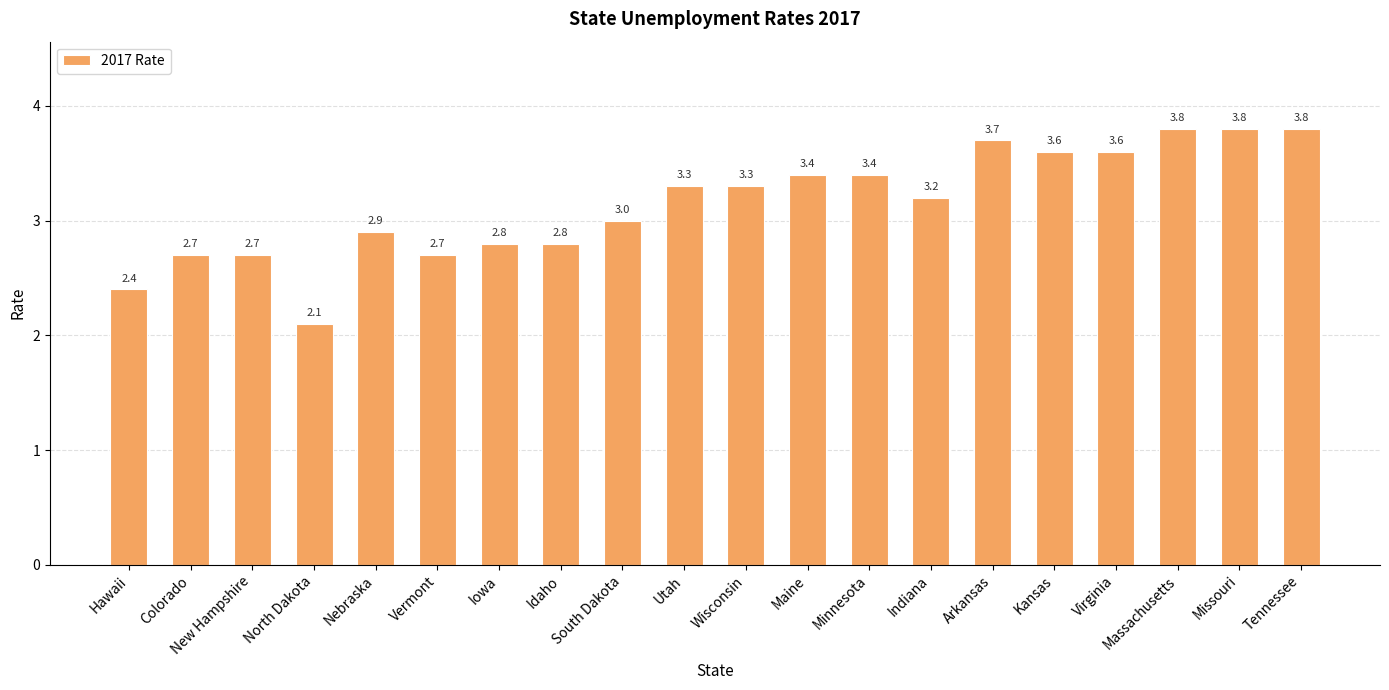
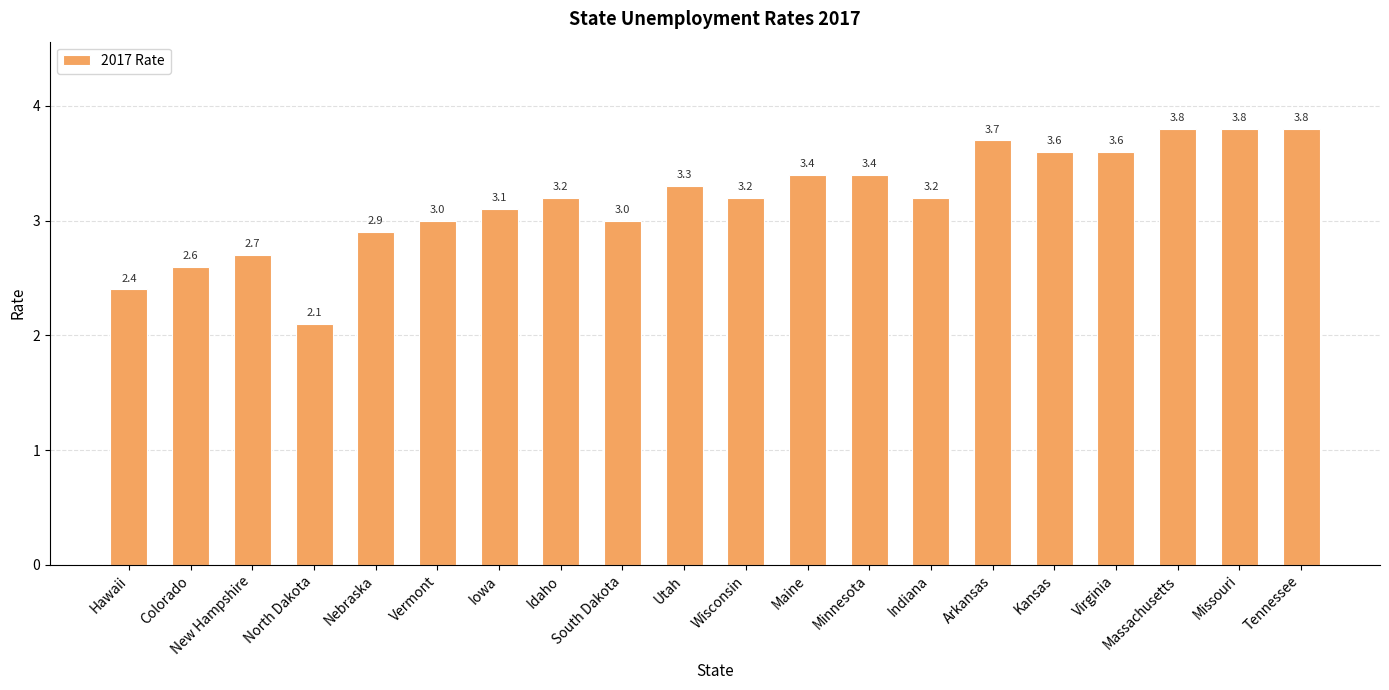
  {
    "Hawaii": 2.4,
-   "Colorado": 2.7,
+   "Colorado": 2.6,
    "New Hampshire": 2.7,
    "North Dakota": 2.1,
    "Nebraska": 2.9,
-   "Vermont": 2.7,
-   "Iowa": 2.8,
-   "Idaho": 2.8,
+   "Vermont": 3.0,
+   "Iowa": 3.1,
+   "Idaho": 3.2,
    "South Dakota": 3.0,
    "Utah": 3.3,
-   "Wisconsin": 3.3,
+   "Wisconsin": 3.2,
    "Maine": 3.4,
    "Minnesota": 3.4,
    "Indiana": 3.2,
    "Arkansas": 3.7,
    "Kansas": 3.6,
    "Virginia": 3.6,
    "Massachusetts": 3.8,
    "Missouri": 3.8,
    "Tennessee": 3.8
  }
